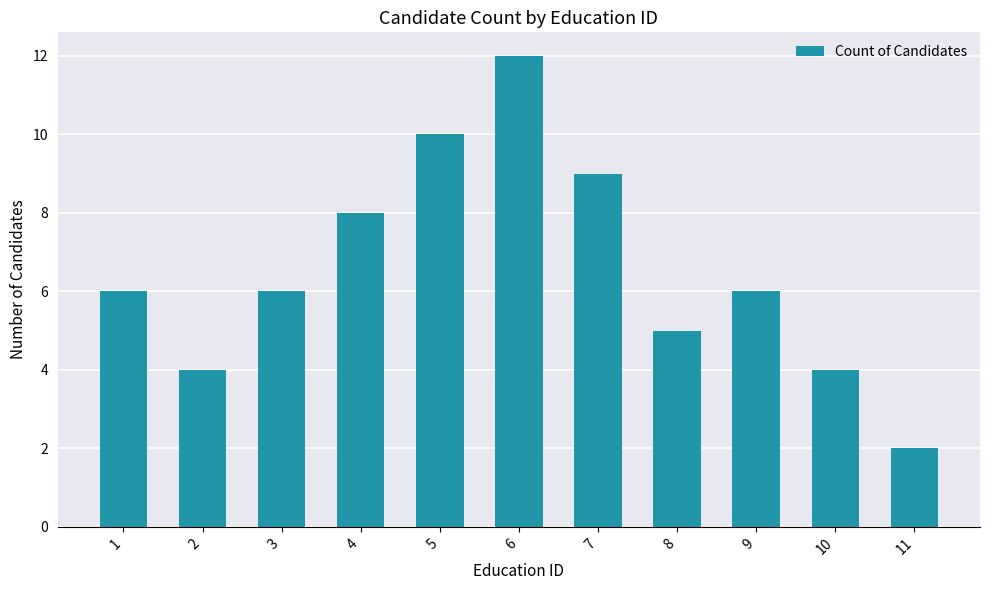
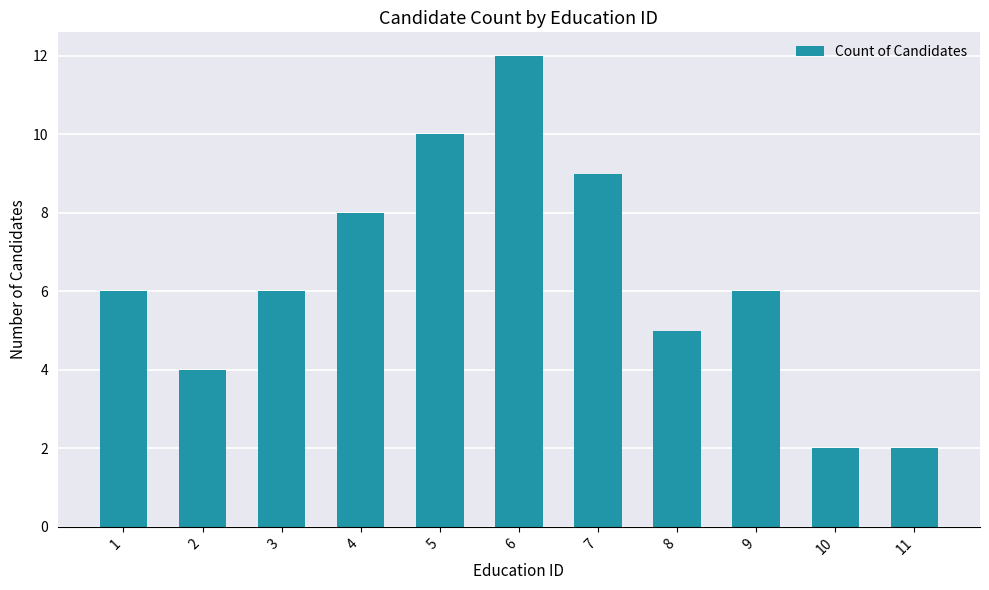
  {
    "1": 6,
    "2": 4,
    "3": 6,
    "4": 8,
    "5": 10,
    "6": 12,
    "7": 9,
    "8": 5,
    "9": 6,
-   "10": 4,
+   "10": 2,
    "11": 2
  }
